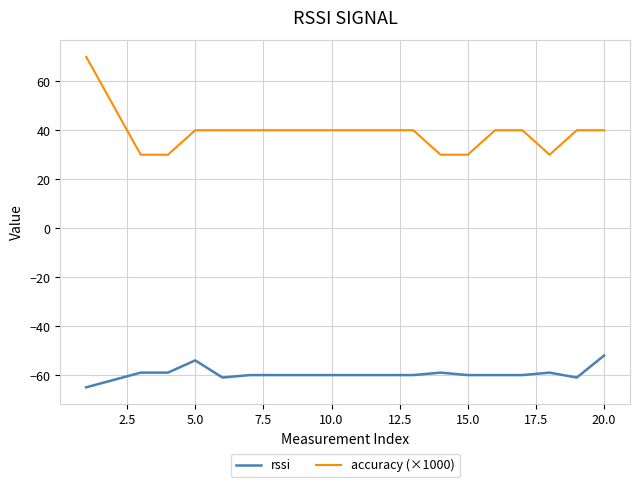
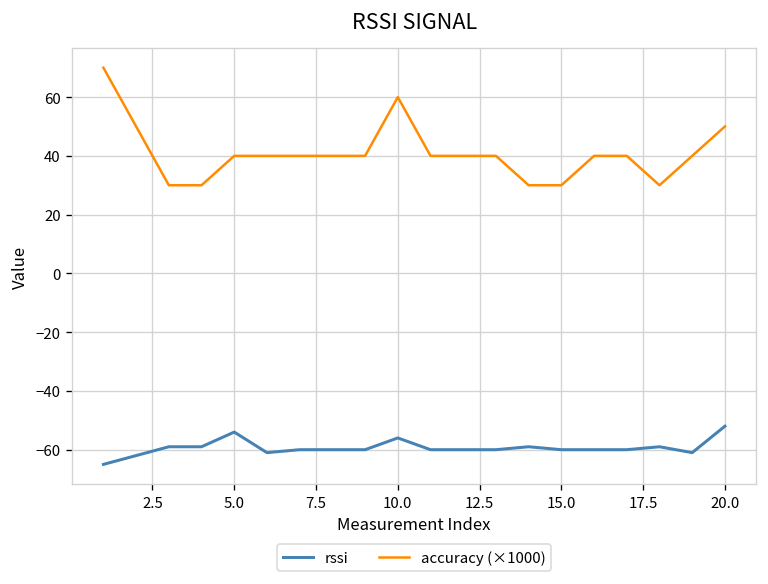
  {
    "rssi": {
      "5.0": -54,
-     "10.0": -60,
+     "10.0": -56,
      "15.0": -60,
      "20.0": -52
    },
    "accuracy (×1000)": {
      "5.0": 40,
-     "10.0": 40,
+     "10.0": 60,
      "15.0": 30,
-     "20.0": 40
+     "20.0": 50
    }
  }
